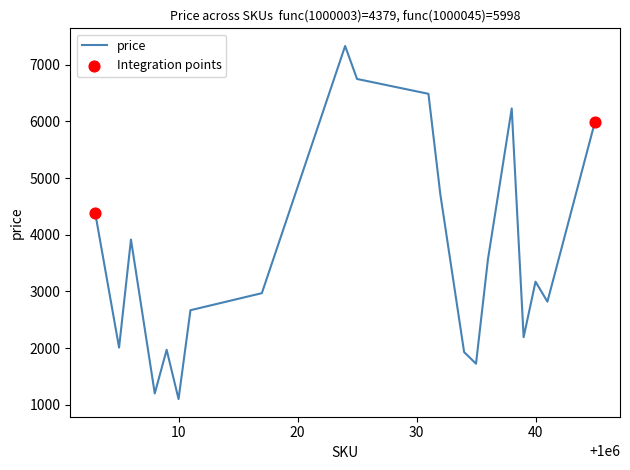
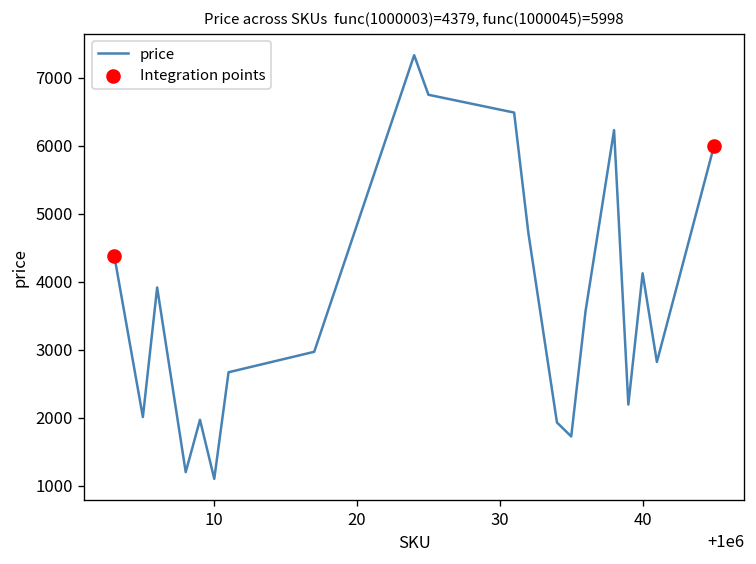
  {
    "price": {
      "10": 1100,
-     "40": 3200
+     "40": 4100
    }
  }
